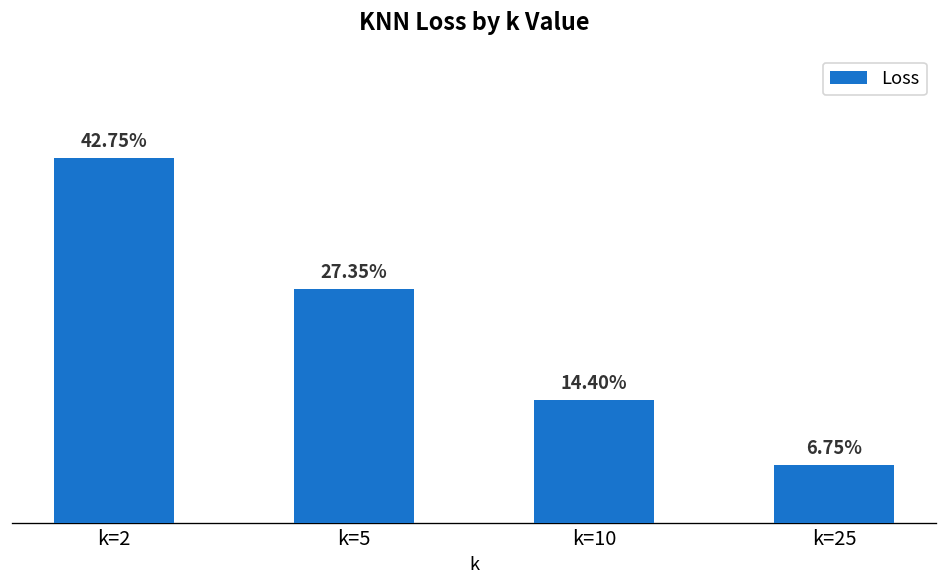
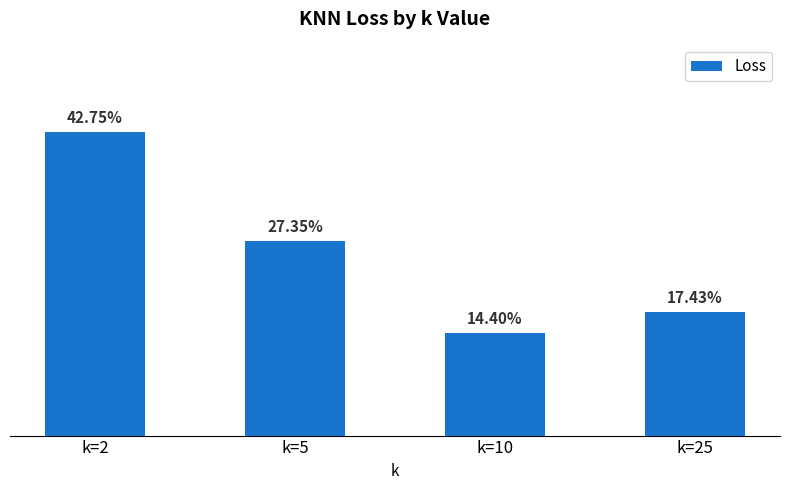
  {
    "k=2": "42.75%",
    "k=5": "27.35%",
    "k=10": "14.40%",
-   "k=25": "6.75%"
+   "k=25": "17.43%"
  }
